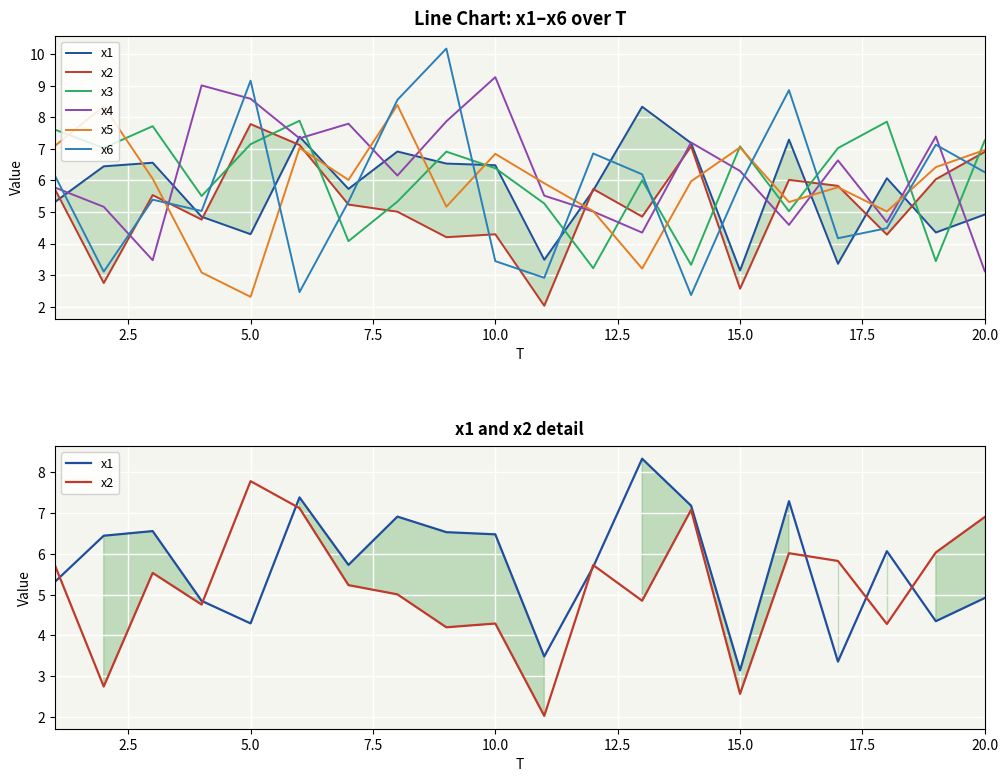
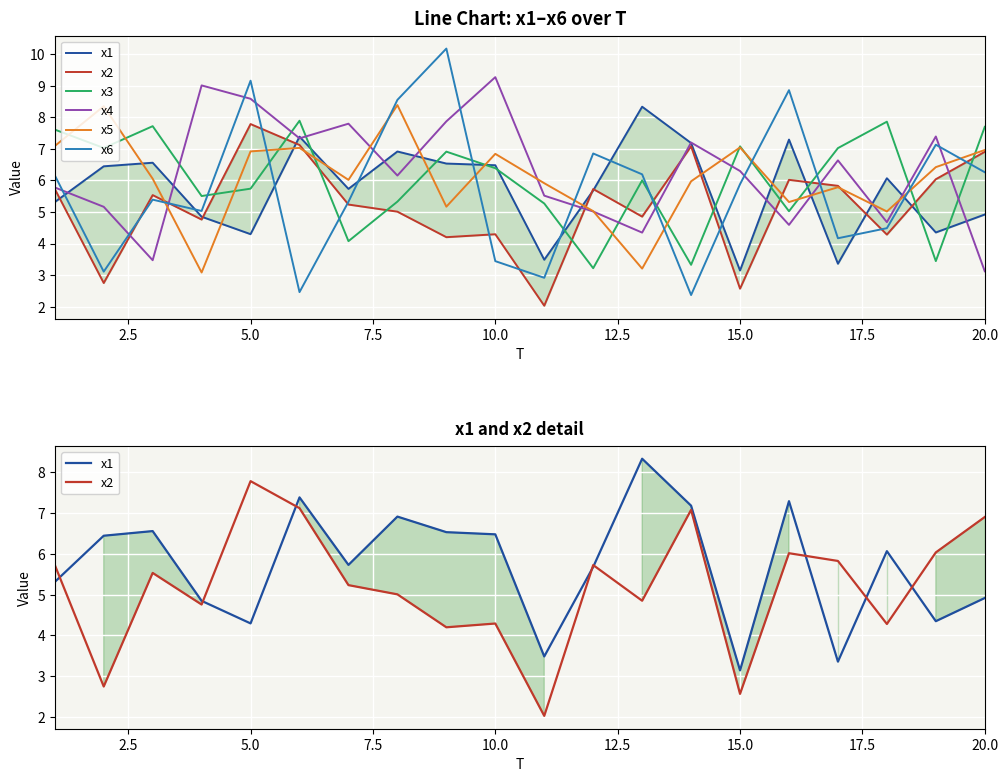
  {
    "Line Chart: x1–x6 over T": {
      "x2": {
        "10.0": 4.3,
        "15.0": 2.6
      },
      "x3": {
-       "5.0": 7.1,
+       "5.0": 5.7,
        "10.0": 6.4,
-       "20.0": 7.3
+       "20.0": 7.7
      },
      "x4": {
        "5.0": 8.6,
        "10.0": 9.3,
        "15.0": 6.3,
        "20.0": 3.1
      },
      "x5": {
-       "5.0": 2.3,
+       "5.0": 6.9,
        "10.0": 6.8
      }
    },
    "x1 and x2 detail": {
      "x1": {
        "5.0": 4.3,
        "10.0": 6.5,
        "15.0": 3.1,
        "20.0": 4.9
      },
      "x2": {
        "5.0": 7.8,
        "10.0": 4.3,
        "15.0": 2.6,
        "20.0": 6.9
      }
    }
  }
